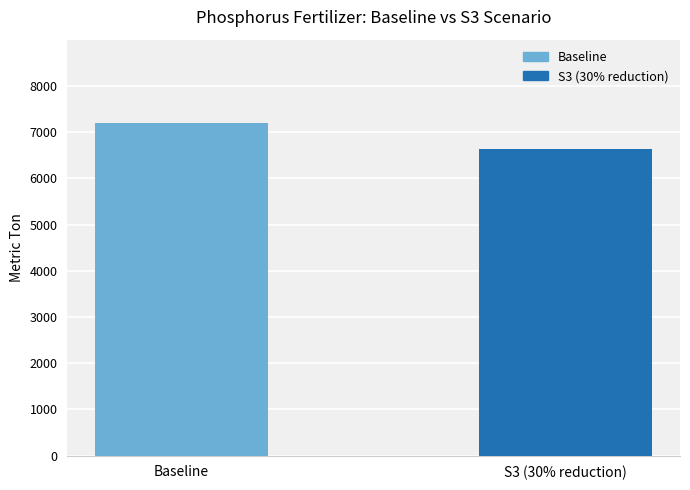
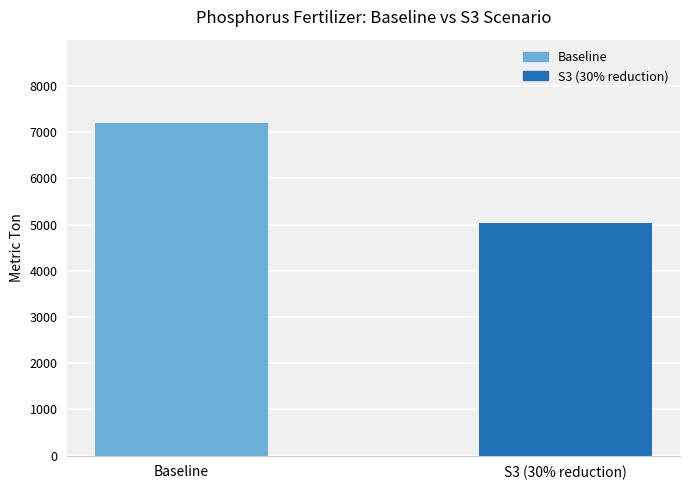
  {
    "Baseline": 7200,
-   "S3 (30% reduction)": 6600
+   "S3 (30% reduction)": 5000
  }
